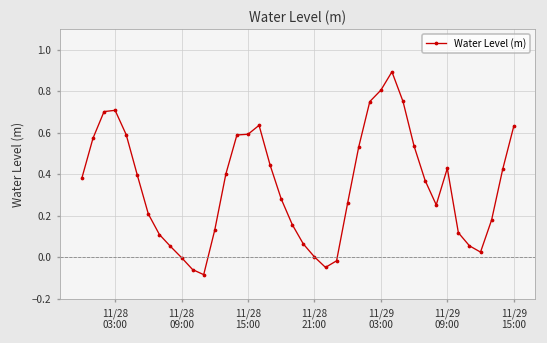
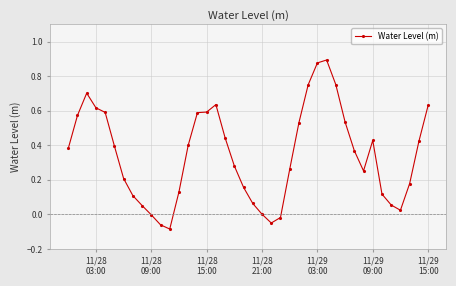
  {
-   "11/28 03:00": 0.71,
+   "11/28 03:00": 0.62,
    "11/28 09:00": 0.00,
    "11/28 15:00": 0.59,
    "11/28 21:00": 0.00,
-   "11/29 03:00": 0.80,
+   "11/29 03:00": 0.88,
    "11/29 09:00": 0.43,
    "11/29 15:00": 0.63
  }
